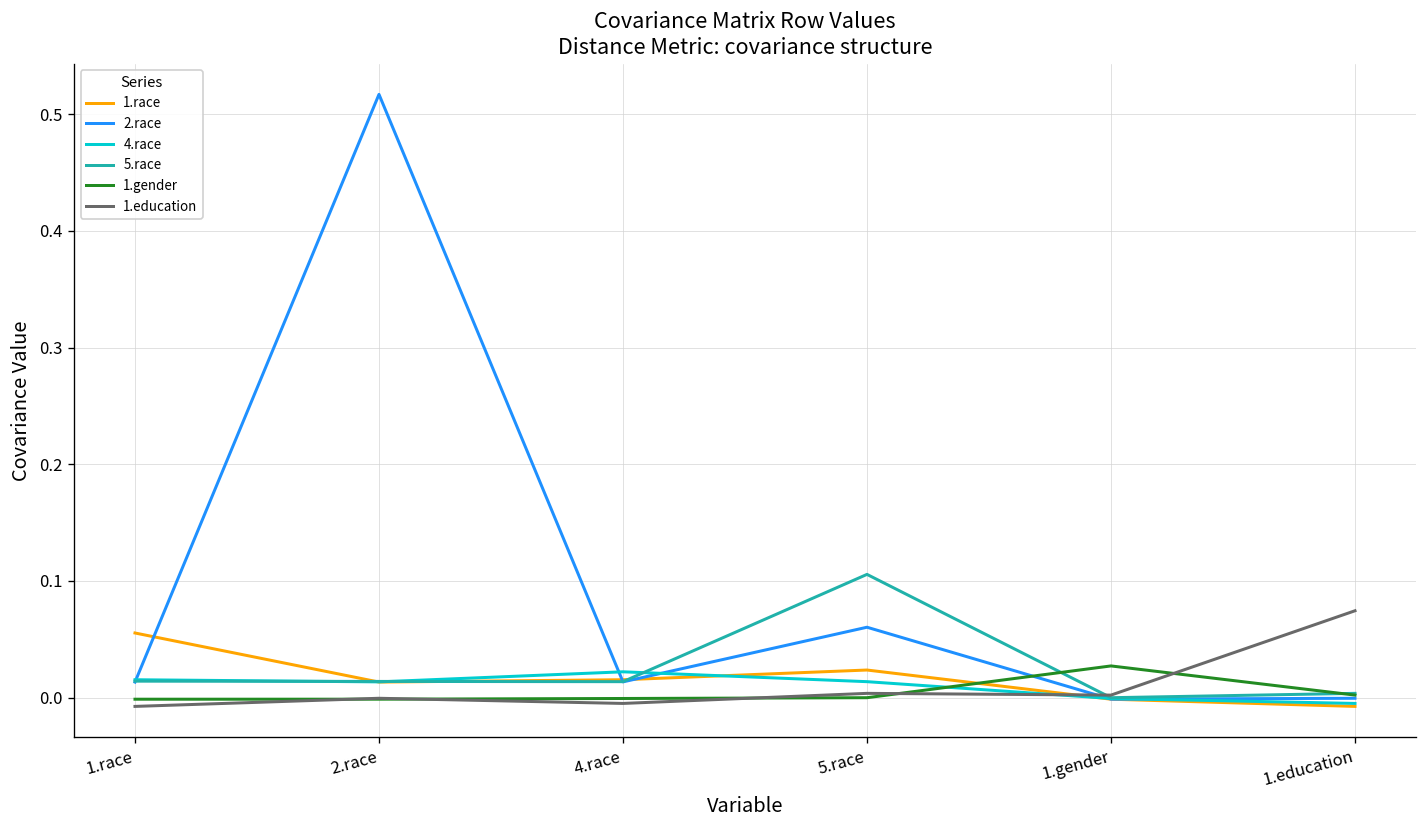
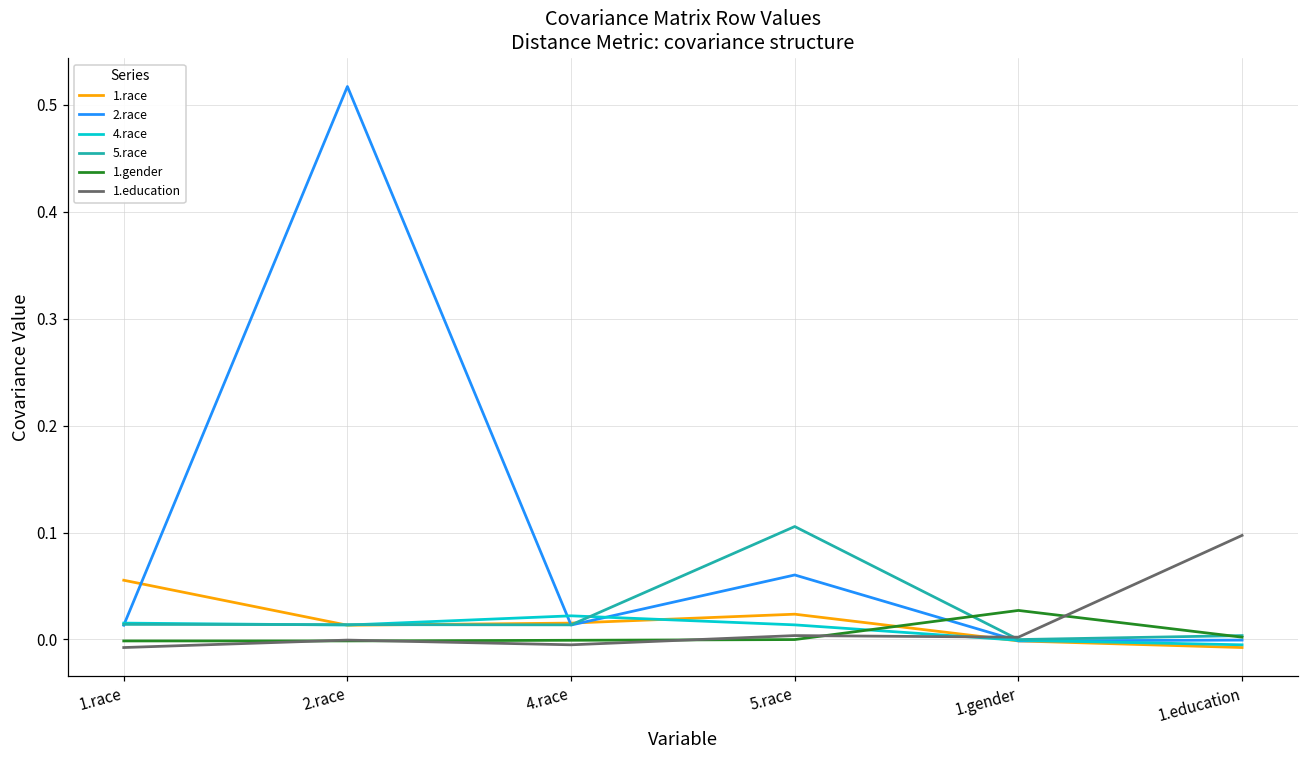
  {
    "1.race": {
      "1.race": 0.06,
      "5.race": 0.02
    },
    "2.race": {
      "2.race": 0.52,
      "5.race": 0.06,
      "1.education": 0.00
    },
    "1.gender": {
      "1.race": 0.00,
      "4.race": 0.00,
      "5.race": 0.00,
      "1.gender": 0.03
    },
    "1.education": {
      "1.race": -0.01,
      "4.race": 0.00,
      "5.race": 0.00,
-     "1.education": 0.07
+     "1.education": 0.10
    }
  }
